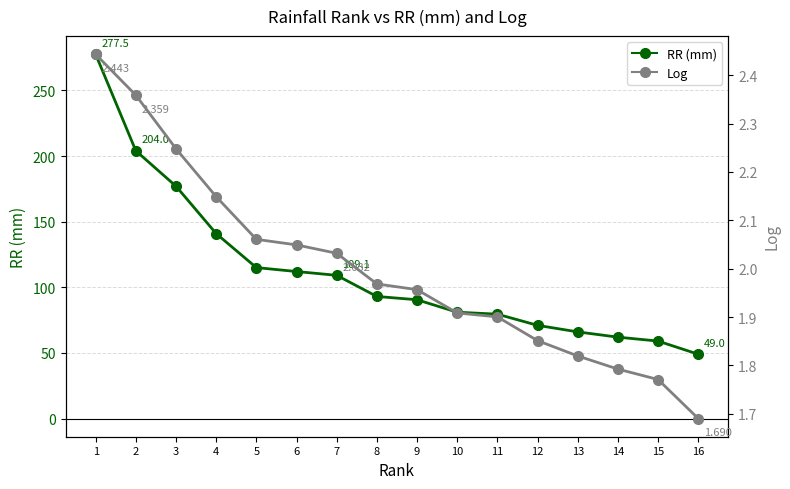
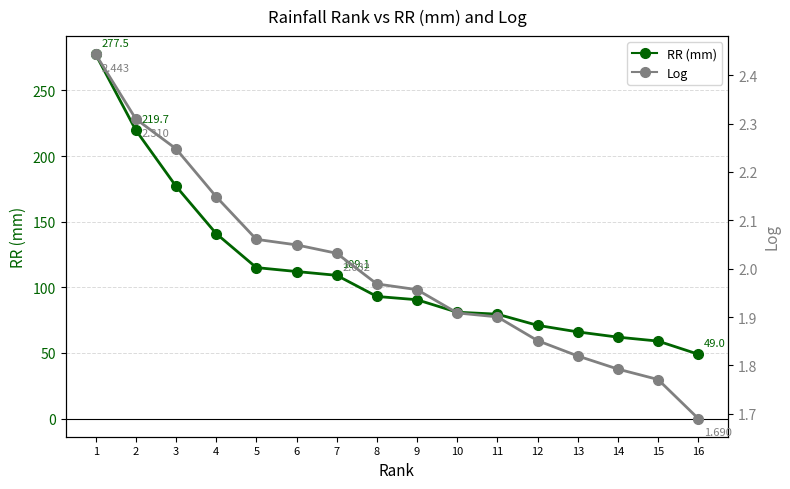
  {
    "RR (mm)": {
      "1": 277.5,
-     "2": 204.0,
+     "2": 219.7,
      "16": 49.0
    },
    "Log": {
      "1": 2.443,
-     "2": 2.359,
+     "2": 2.310,
      "16": 1.690
    }
  }
